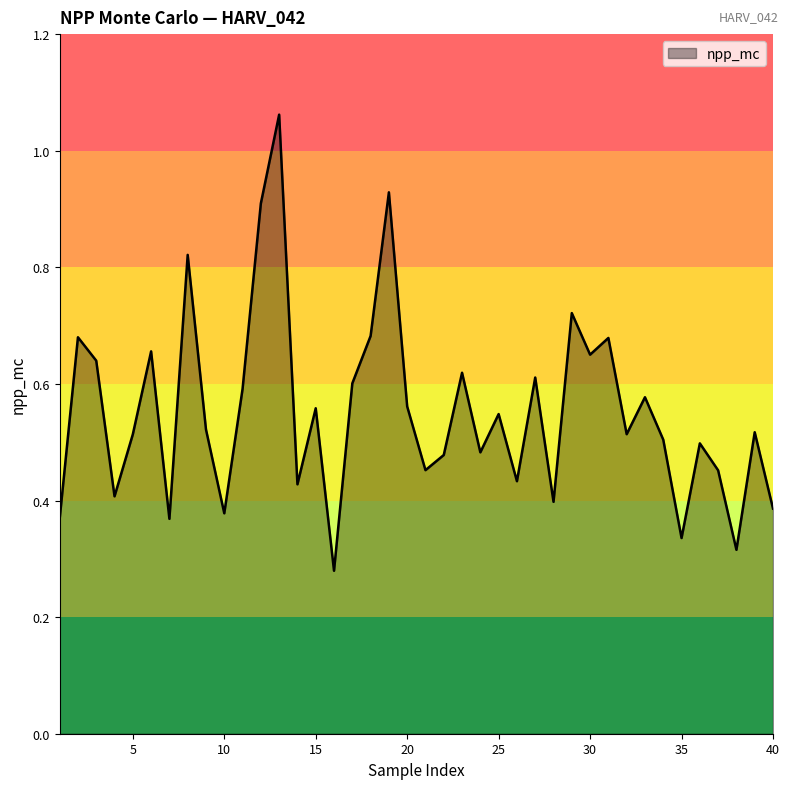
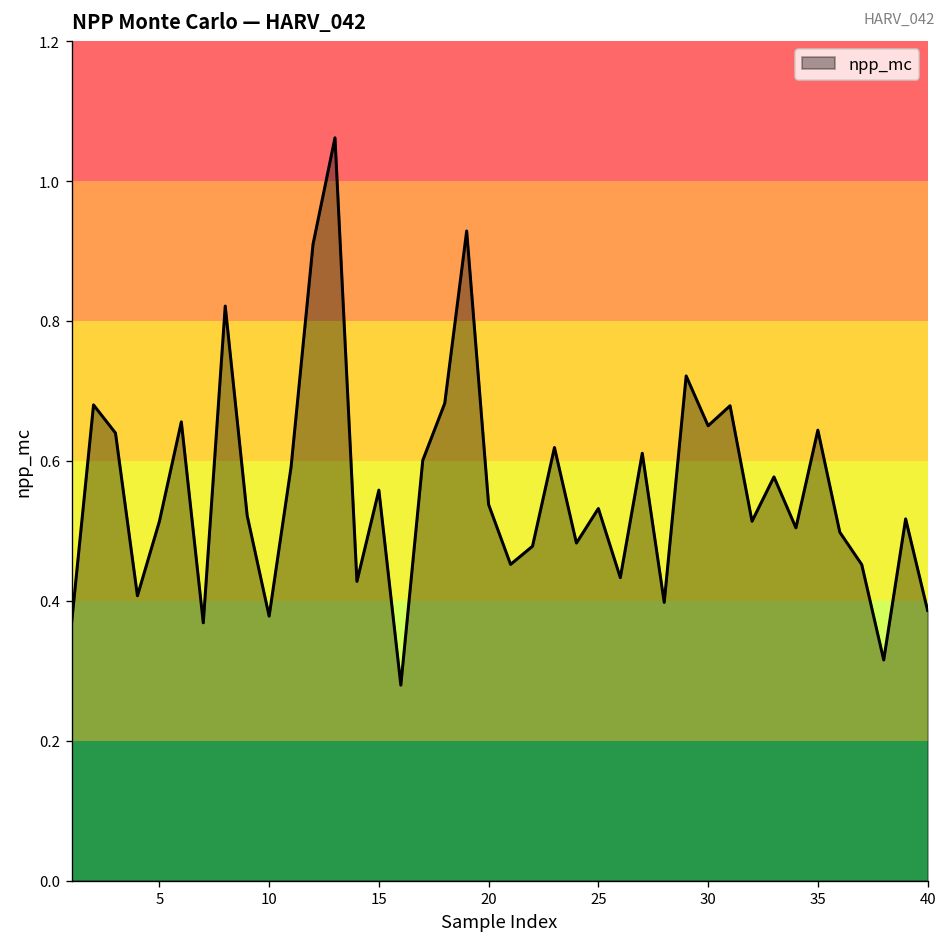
  {
    "5": 0.51,
    "10": 0.38,
    "15": 0.56,
-   "20": 0.56,
-   "25": 0.55,
+   "20": 0.54,
+   "25": 0.53,
    "30": 0.65,
-   "35": 0.34,
+   "35": 0.64,
    "40": 0.39
  }
